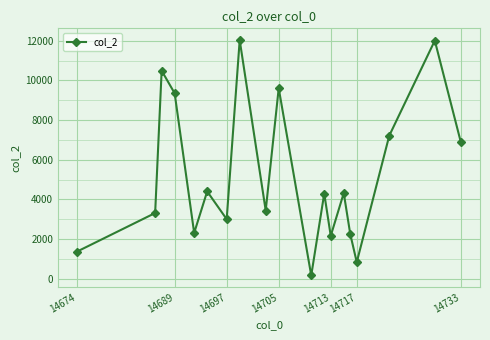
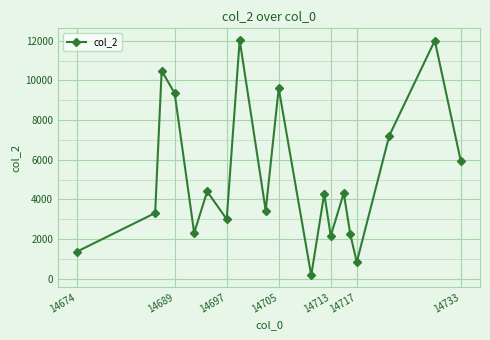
  {
    "14674": 1400,
    "14689": 9300,
    "14697": 3000,
    "14705": 9600,
    "14713": 2200,
    "14717": 800,
-   "14733": 6900
+   "14733": 5900
  }
